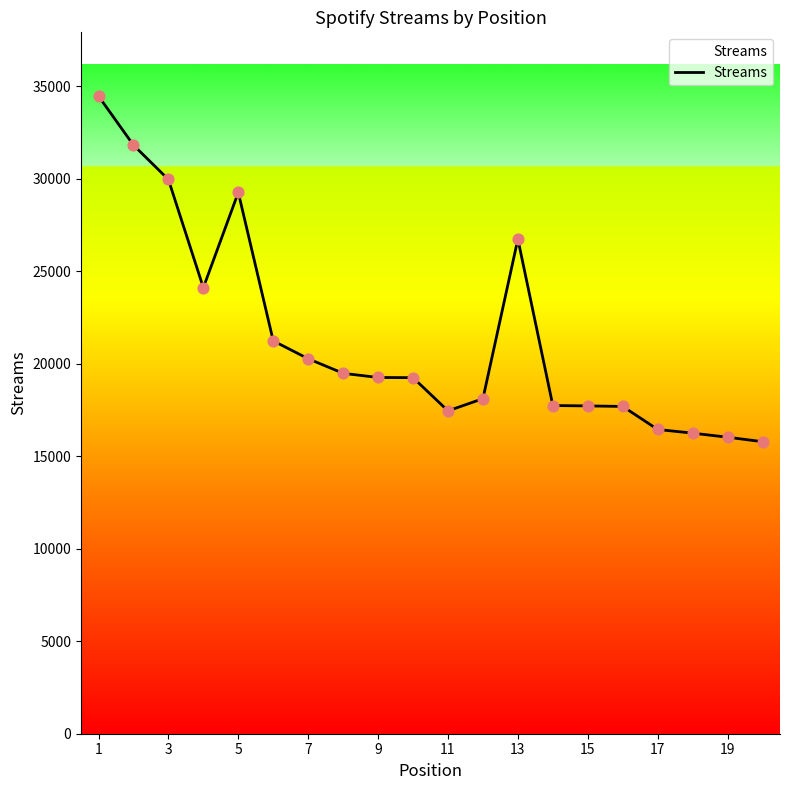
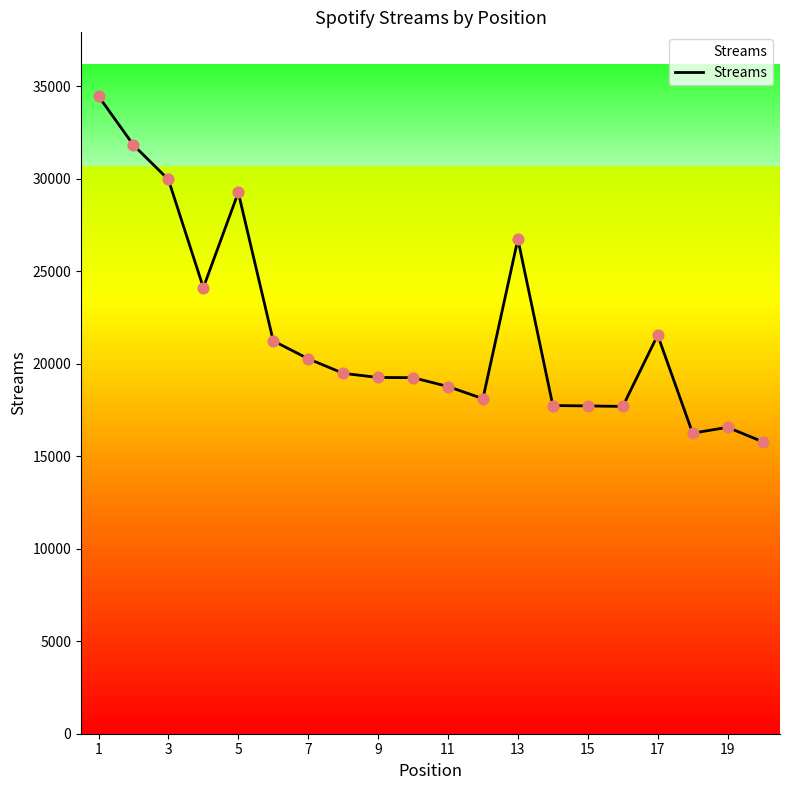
  {
    "1": 34500,
    "3": 30000,
    "5": 29300,
    "7": 20300,
    "9": 19300,
-   "11": 17500,
+   "11": 18800,
    "13": 26700,
    "15": 17700,
-   "17": 16500,
-   "19": 16000
+   "17": 21600,
+   "19": 16600
  }
